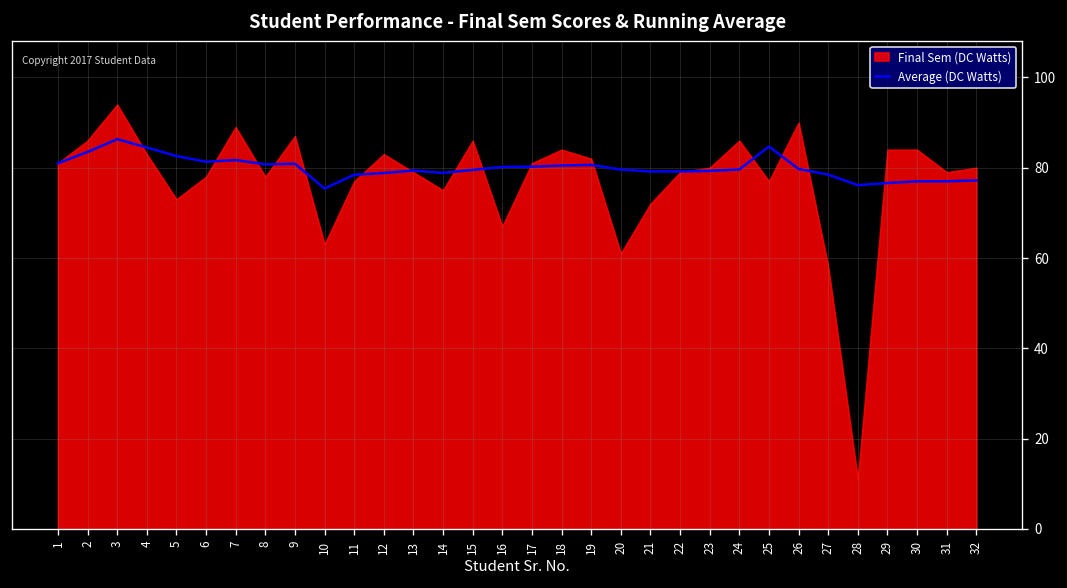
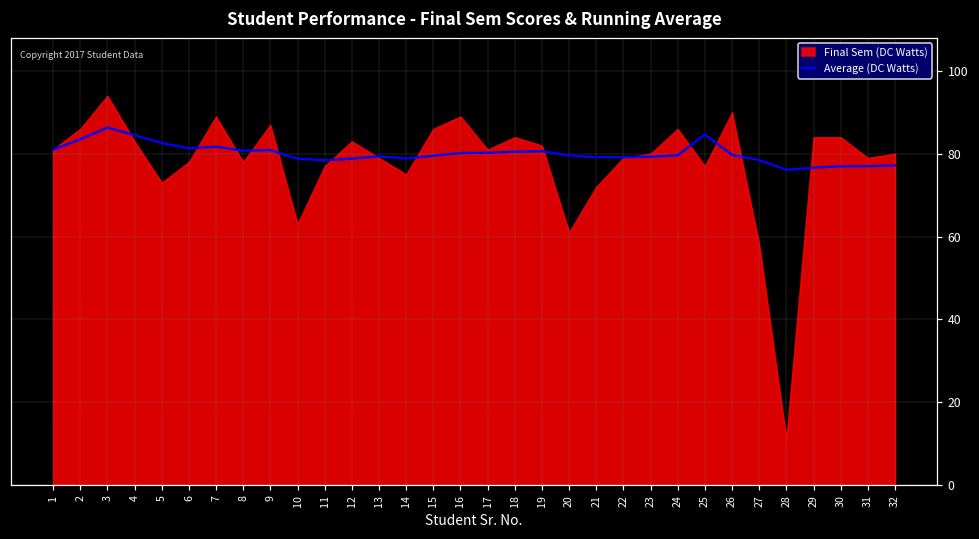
  {
    "Average (DC Watts)": {
      "2": 84,
      "3": 86,
      "4": 85,
      "5": 83,
      "6": 81,
      "7": 82,
      "8": 81,
      "9": 81,
-     "10": 75,
+     "10": 79,
      "11": 78,
      "12": 79,
      "14": 79,
      "15": 80,
      "16": 80,
      "17": 80,
      "18": 81,
      "19": 81,
      "20": 80,
      "21": 79,
      "23": 79,
      "24": 80,
      "25": 85,
      "26": 80,
      "27": 78,
      "28": 76,
      "29": 77,
      "30": 77,
      "31": 77,
      "32": 77
    },
    "Final Sem (DC Watts)": {
      "2": 86,
      "3": 94,
      "4": 83,
      "5": 73,
      "6": 78,
      "7": 89,
      "8": 78,
      "9": 87,
      "10": 63,
      "11": 77,
      "12": 83,
      "14": 75,
      "15": 86,
-     "16": 67,
+     "16": 89,
      "17": 81,
      "18": 84,
      "19": 82,
      "20": 61,
      "21": 72,
      "23": 80,
      "24": 86,
      "25": 77,
      "26": 90,
      "27": 58,
      "28": 11,
      "29": 84,
      "30": 84,
      "31": 79,
      "32": 80
    }
  }
